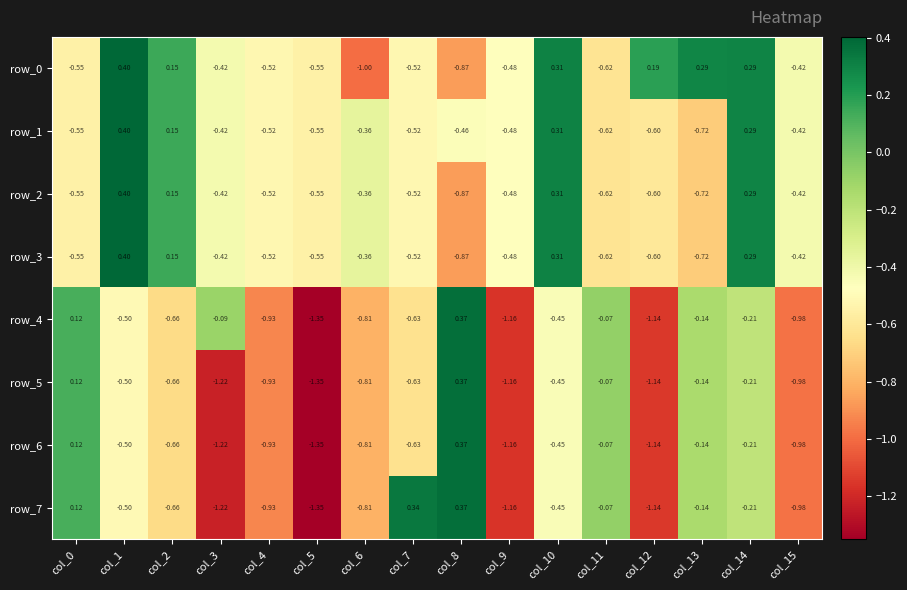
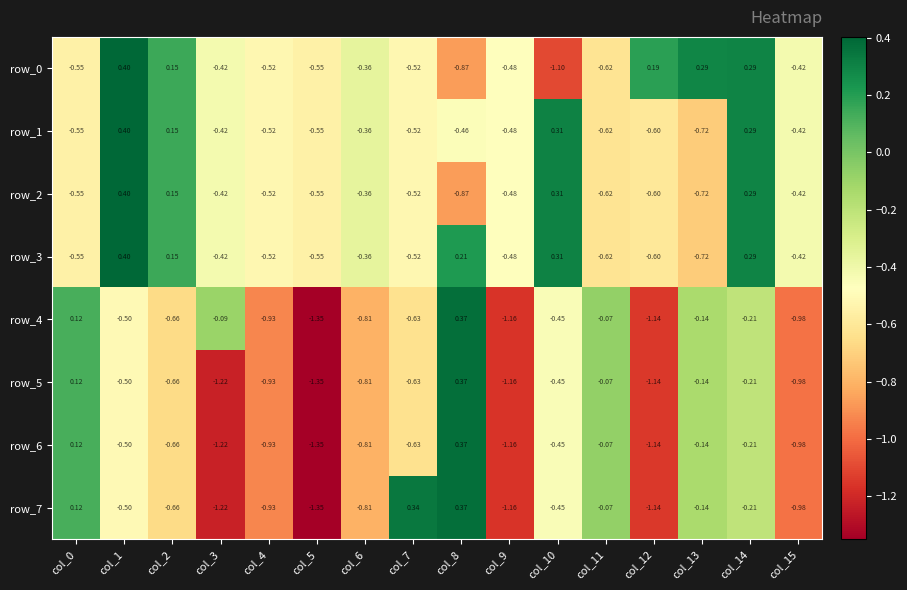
  {
    "row_0": {
      "col_0": -0.55,
      "col_1": 0.40,
      "col_2": 0.15,
      "col_3": -0.42,
      "col_4": -0.52,
      "col_5": -0.55,
-     "col_6": -1.00,
+     "col_6": -0.36,
      "col_7": -0.52,
      "col_8": -0.87,
      "col_9": -0.48,
-     "col_10": 0.31,
+     "col_10": -1.10,
      "col_11": -0.62,
      "col_12": 0.19,
      "col_13": 0.29,
      "col_14": 0.29,
      "col_15": -0.42
    },
    "row_1": {
      "col_0": -0.55,
      "col_1": 0.40,
      "col_2": 0.15,
      "col_3": -0.42,
      "col_4": -0.52,
      "col_5": -0.55,
      "col_6": -0.36,
      "col_7": -0.52,
      "col_8": -0.46,
      "col_9": -0.48,
      "col_10": 0.31,
      "col_11": -0.62,
      "col_12": -0.60,
      "col_13": -0.72,
      "col_14": 0.29,
      "col_15": -0.42
    },
    "row_2": {
      "col_0": -0.55,
      "col_1": 0.40,
      "col_2": 0.15,
      "col_3": -0.42,
      "col_4": -0.52,
      "col_5": -0.55,
      "col_6": -0.36,
      "col_7": -0.52,
      "col_8": -0.87,
      "col_9": -0.48,
      "col_10": 0.31,
      "col_11": -0.62,
      "col_12": -0.60,
      "col_13": -0.72,
      "col_14": 0.29,
      "col_15": -0.42
    },
    "row_3": {
      "col_0": -0.55,
      "col_1": 0.40,
      "col_2": 0.15,
      "col_3": -0.42,
      "col_4": -0.52,
      "col_5": -0.55,
      "col_6": -0.36,
      "col_7": -0.52,
-     "col_8": -0.87,
+     "col_8": 0.21,
      "col_9": -0.48,
      "col_10": 0.31,
      "col_11": -0.62,
      "col_12": -0.60,
      "col_13": -0.72,
      "col_14": 0.29,
      "col_15": -0.42
    },
    "row_4": {
      "col_0": 0.12,
      "col_1": -0.50,
      "col_2": -0.66,
      "col_3": -0.09,
      "col_4": -0.93,
      "col_5": -1.35,
      "col_6": -0.81,
      "col_7": -0.63,
      "col_8": 0.37,
      "col_9": -1.16,
      "col_10": -0.45,
      "col_11": -0.07,
      "col_12": -1.14,
      "col_13": -0.14,
      "col_14": -0.21,
      "col_15": -0.98
    },
    "row_5": {
      "col_0": 0.12,
      "col_1": -0.50,
      "col_2": -0.66,
      "col_3": -1.22,
      "col_4": -0.93,
      "col_5": -1.35,
      "col_6": -0.81,
      "col_7": -0.63,
      "col_8": 0.37,
      "col_9": -1.16,
      "col_10": -0.45,
      "col_11": -0.07,
      "col_12": -1.14,
      "col_13": -0.14,
      "col_14": -0.21,
      "col_15": -0.98
    },
    "row_6": {
      "col_0": 0.12,
      "col_1": -0.50,
      "col_2": -0.66,
      "col_3": -1.22,
      "col_4": -0.93,
      "col_5": -1.35,
      "col_6": -0.81,
      "col_7": -0.63,
      "col_8": 0.37,
      "col_9": -1.16,
      "col_10": -0.45,
      "col_11": -0.07,
      "col_12": -1.14,
      "col_13": -0.14,
      "col_14": -0.21,
      "col_15": -0.98
    },
    "row_7": {
      "col_0": 0.12,
      "col_1": -0.50,
      "col_2": -0.66,
      "col_3": -1.22,
      "col_4": -0.93,
      "col_5": -1.35,
      "col_6": -0.81,
      "col_7": 0.34,
      "col_8": 0.37,
      "col_9": -1.16,
      "col_10": -0.45,
      "col_11": -0.07,
      "col_12": -1.14,
      "col_13": -0.14,
      "col_14": -0.21,
      "col_15": -0.98
    }
  }
